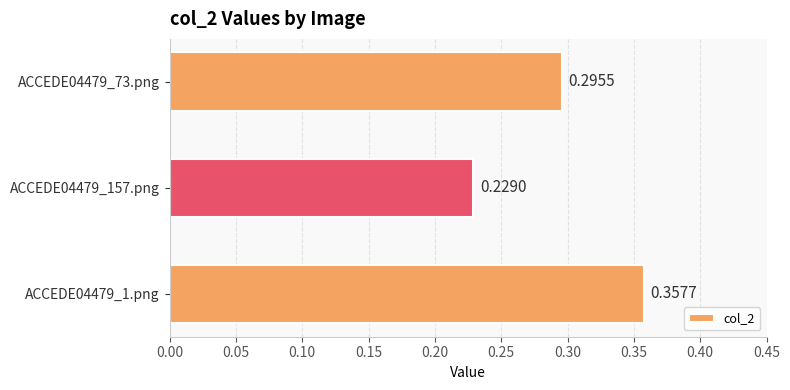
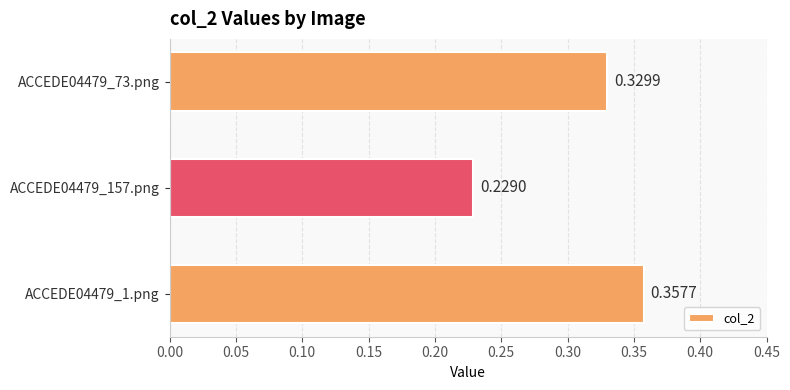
  {
-   "ACCEDE04479_73.png": 0.2955,
+   "ACCEDE04479_73.png": 0.3299,
    "ACCEDE04479_157.png": 0.2290,
    "ACCEDE04479_1.png": 0.3577
  }
